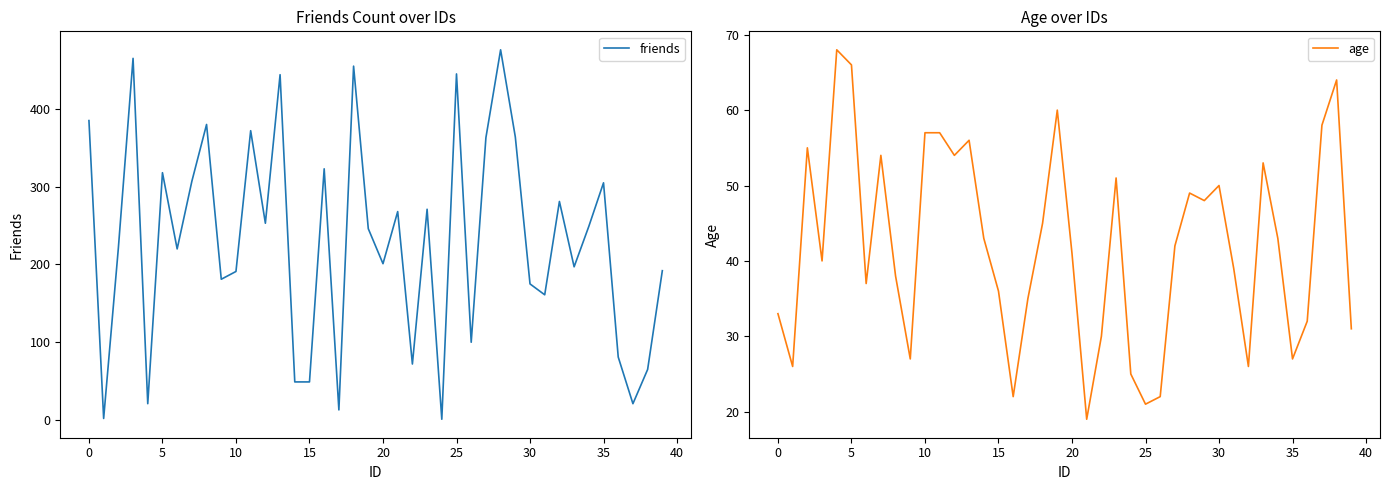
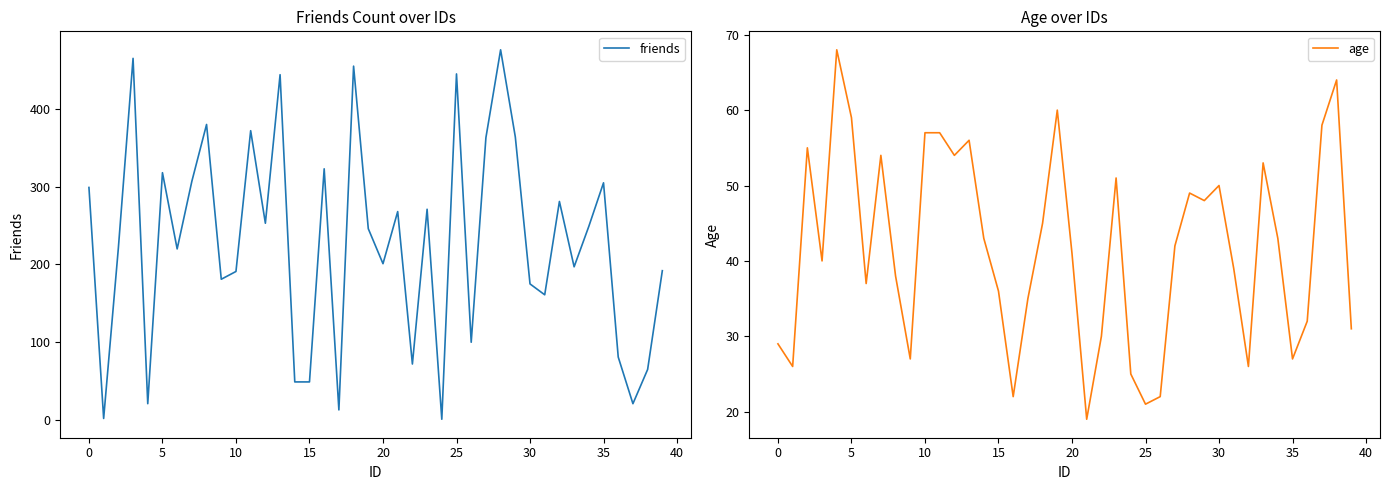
  {
    "Friends Count over IDs": {
-     "0": 390,
+     "0": 300,
      "5": 320,
      "10": 190,
      "15": 50,
      "20": 200,
      "25": 450,
      "30": 180,
      "35": 310
    },
    "Age over IDs": {
-     "0": 33,
-     "5": 66,
+     "0": 29,
+     "5": 59,
      "10": 57,
      "15": 36,
      "20": 41,
      "25": 21,
      "30": 50,
      "35": 27
    }
  }
